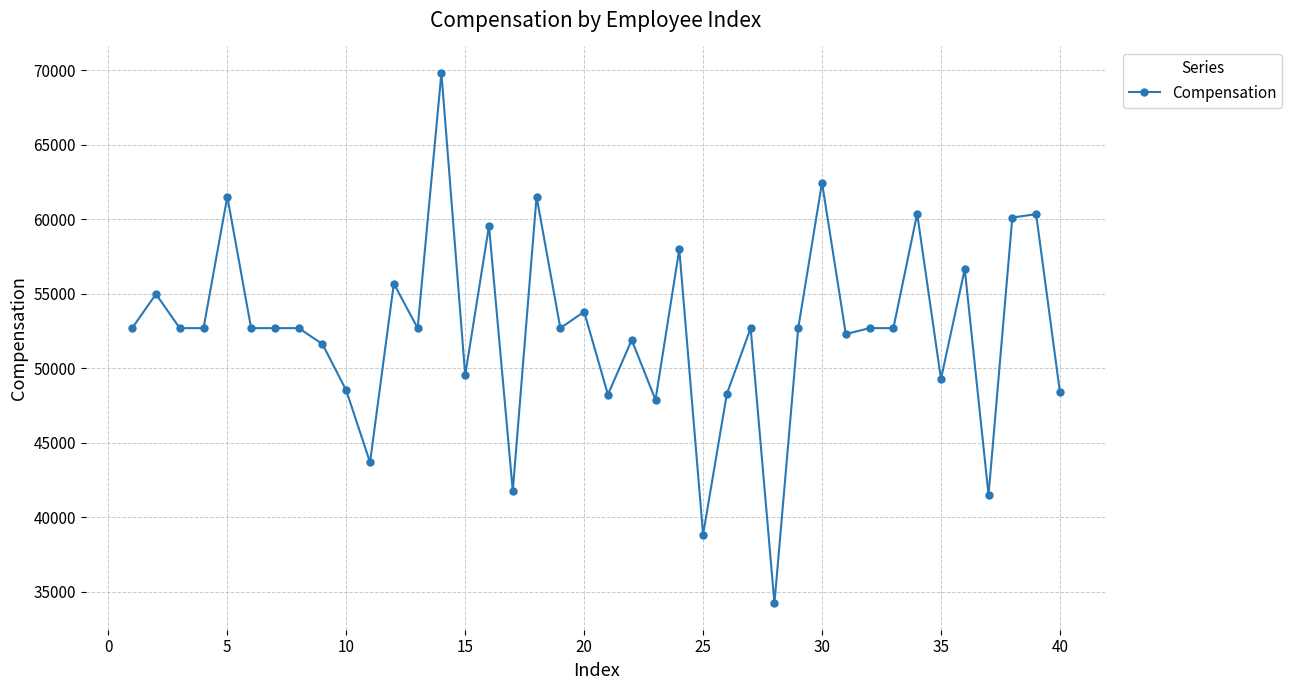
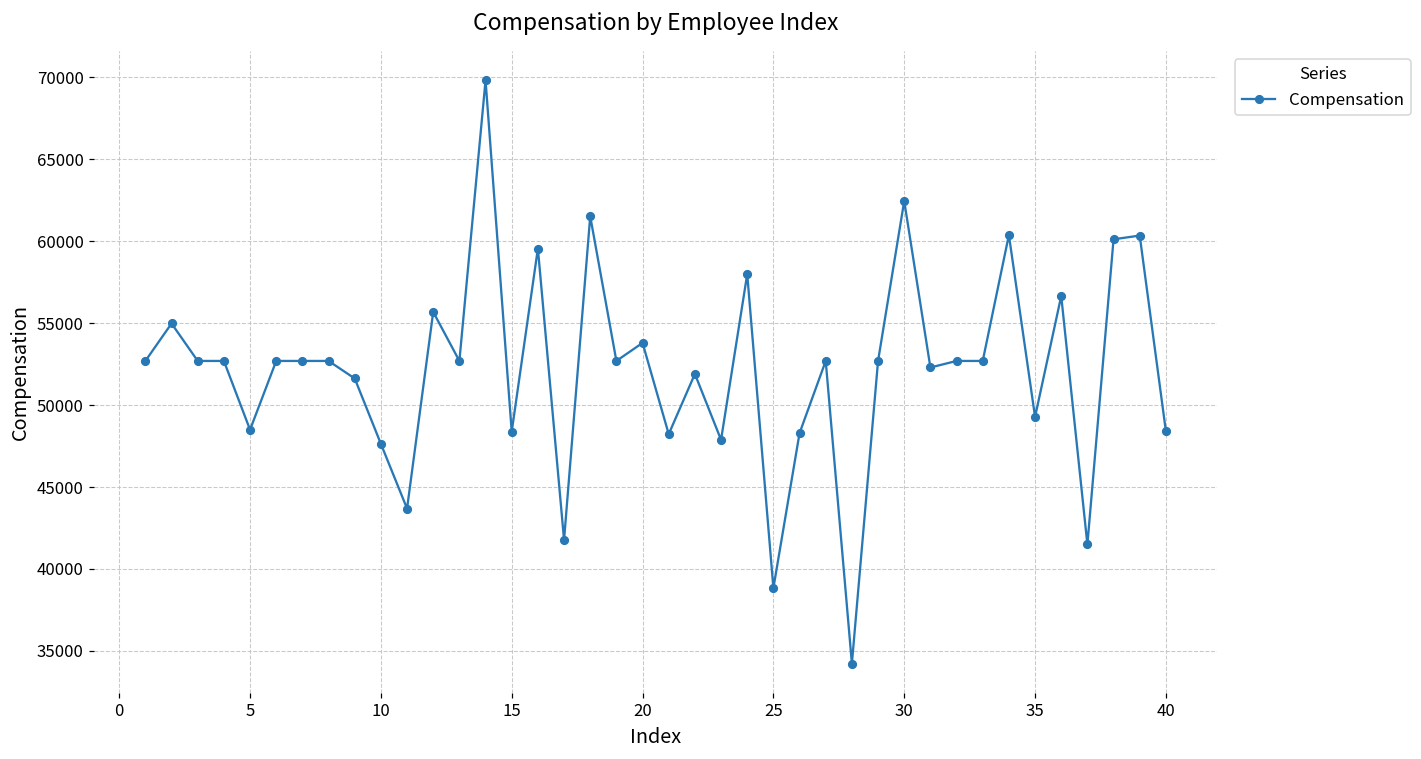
  {
-   "5": 61500,
-   "10": 48500,
-   "15": 49500,
+   "5": 48500,
+   "10": 47600,
+   "15": 48400,
    "20": 53800,
    "25": 38800,
    "30": 62500,
    "35": 49300,
    "40": 48400
  }
